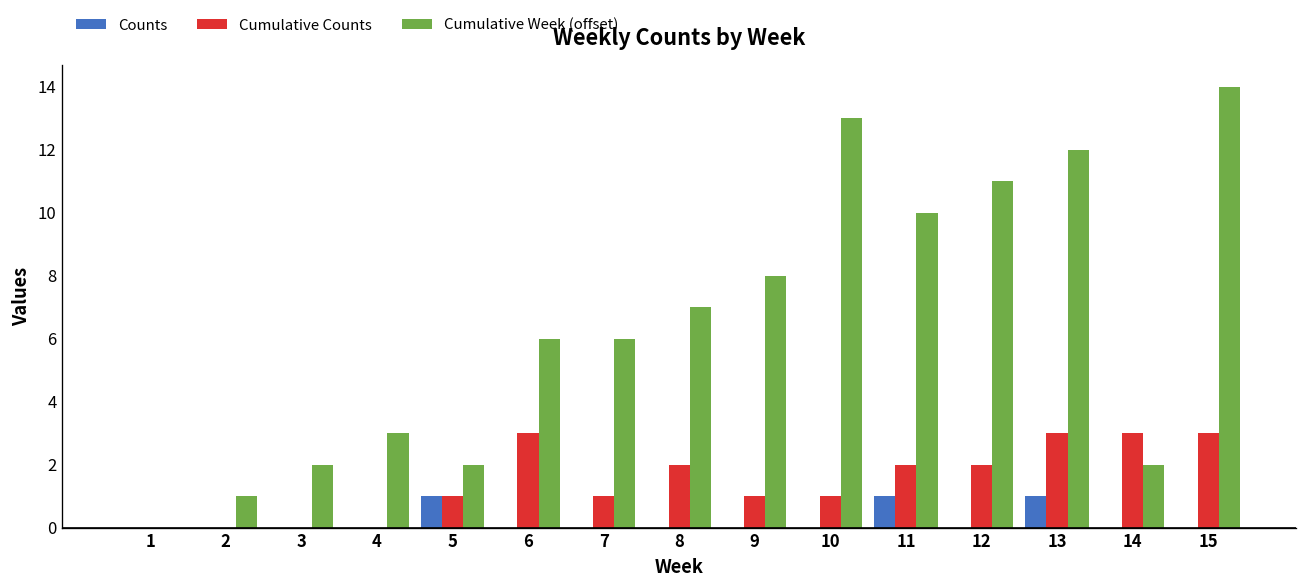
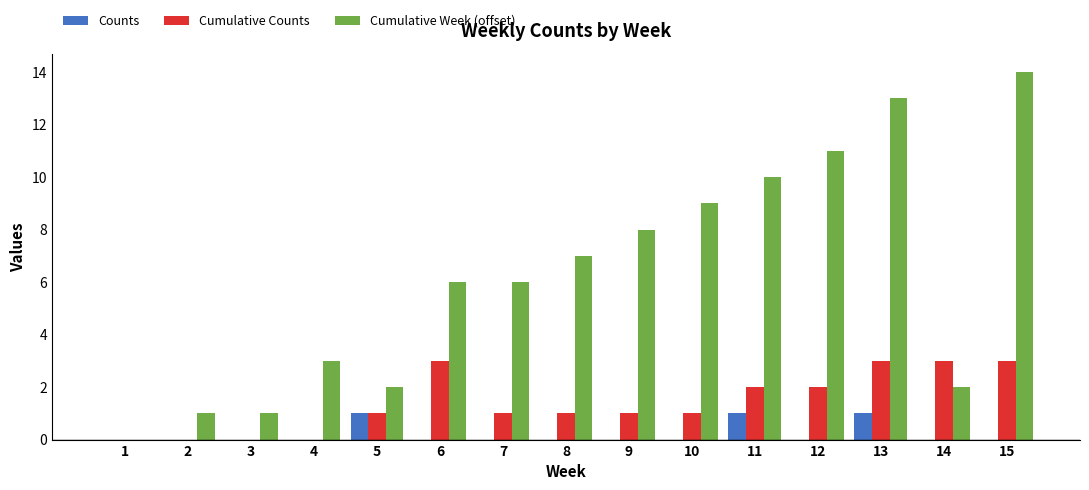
  {
    "Counts": {
      "1": 0.0,
      "2": 0.0,
      "3": 0.0,
      "4": 0.0,
      "5": 1.0,
      "6": 0.0,
      "7": 0.0,
      "8": 0.0,
      "9": 0.0,
      "10": 0.0,
      "11": 1.0,
      "12": 0.0,
      "13": 1.0,
      "14": 0.0,
      "15": 0.0
    },
    "Cumulative Counts": {
      "1": 0.0,
      "2": 0.0,
      "3": 0.0,
      "4": 0.0,
      "5": 1.0,
      "6": 3.0,
      "7": 1.0,
-     "8": 2.0,
+     "8": 1.0,
      "9": 1.0,
      "10": 1.0,
      "11": 2.0,
      "12": 2.0,
      "13": 3.0,
      "14": 3.0,
      "15": 3.0
    },
    "Cumulative Week (offset)": {
      "1": 0.0,
      "2": 1.0,
-     "3": 2,
+     "3": 1,
      "4": 3.0,
      "5": 2.0,
      "6": 6.0,
      "7": 6.0,
      "8": 7.0,
      "9": 8.0,
-     "10": 13.0,
+     "10": 9.0,
      "11": 10.0,
      "12": 11.0,
-     "13": 12.0,
+     "13": 13.0,
      "14": 2.0,
      "15": 14.0
    }
  }
